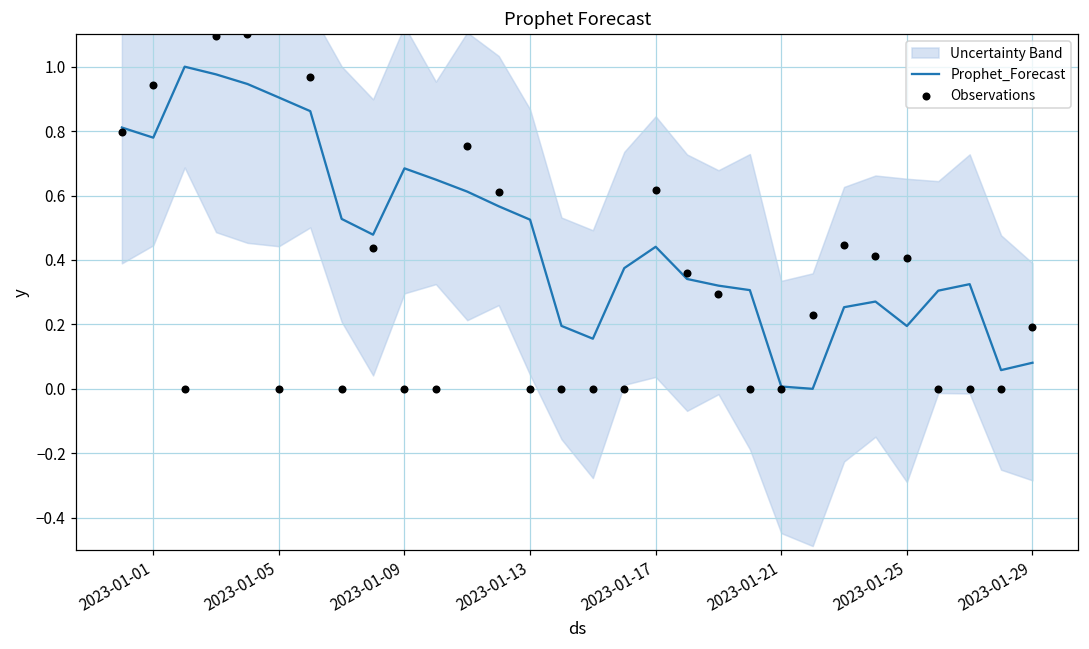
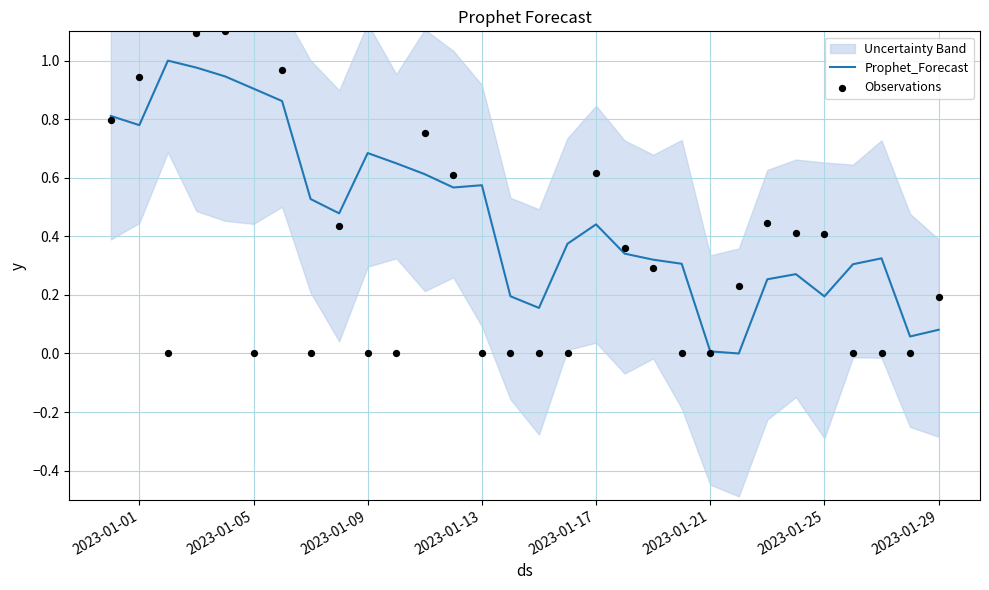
  {
    "Prophet_Forecast": {
      "2023-01-01": 0.78,
      "2023-01-05": 0.90,
      "2023-01-09": 0.68,
-     "2023-01-13": 0.53,
+     "2023-01-13": 0.57,
      "2023-01-17": 0.44,
      "2023-01-25": 0.19,
      "2023-01-29": 0.08
    }
  }
